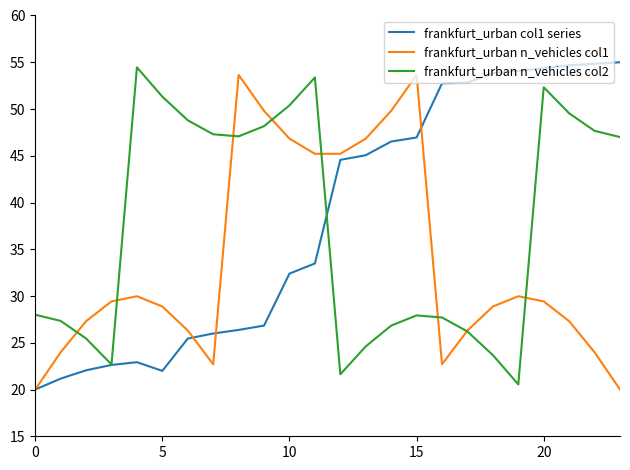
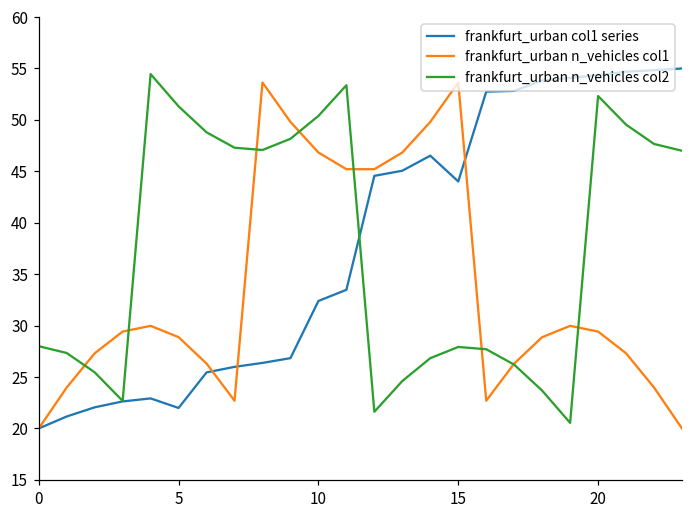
  {
    "frankfurt_urban col1 series": {
      "5": 22,
      "10": 32,
-     "15": 47
+     "15": 44
    },
    "frankfurt_urban n_vehicles col1": {
      "5": 29,
      "10": 47,
      "20": 29
    },
    "frankfurt_urban n_vehicles col2": {
      "0": 28,
      "5": 51,
      "10": 50,
      "15": 28,
      "20": 52
    }
  }
